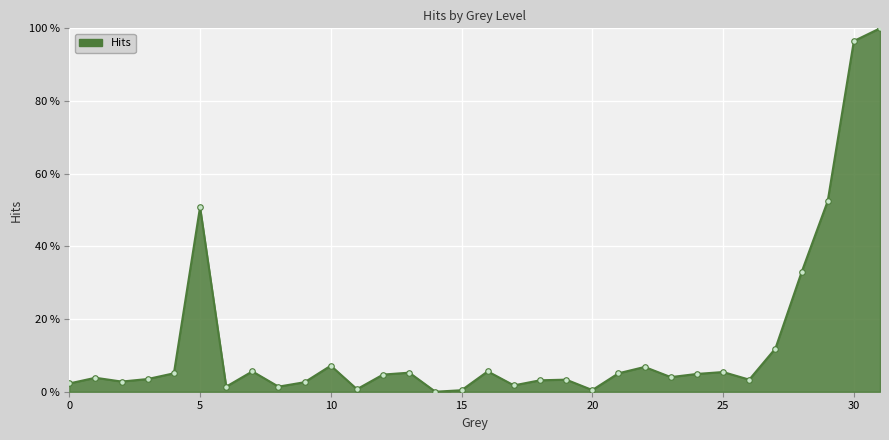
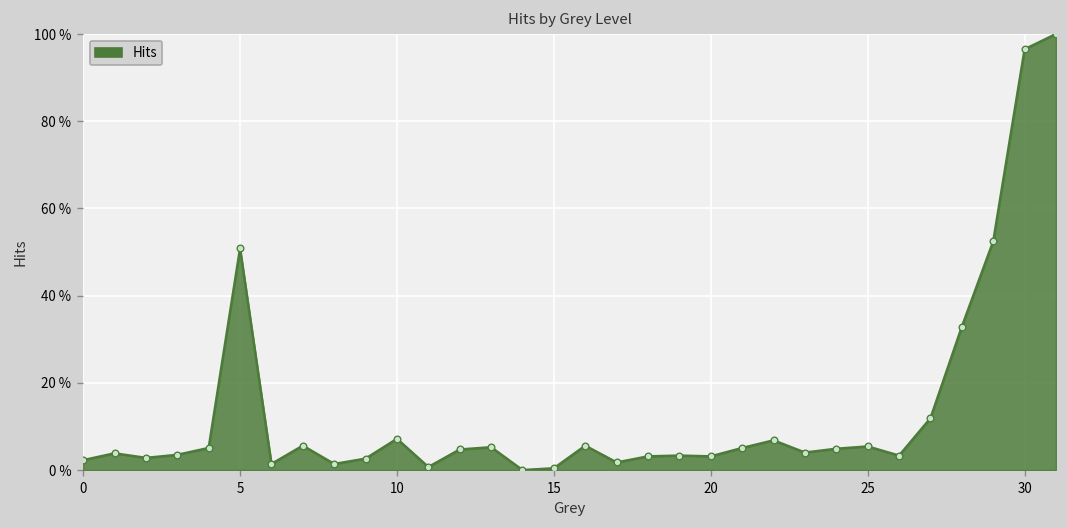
  {
    "0": "2 %",
    "5": "51 %",
    "10": "7 %",
    "15": "0 %",
-   "20": "0 %",
+   "20": "3 %",
    "25": "5 %",
    "30": "97 %"
  }
